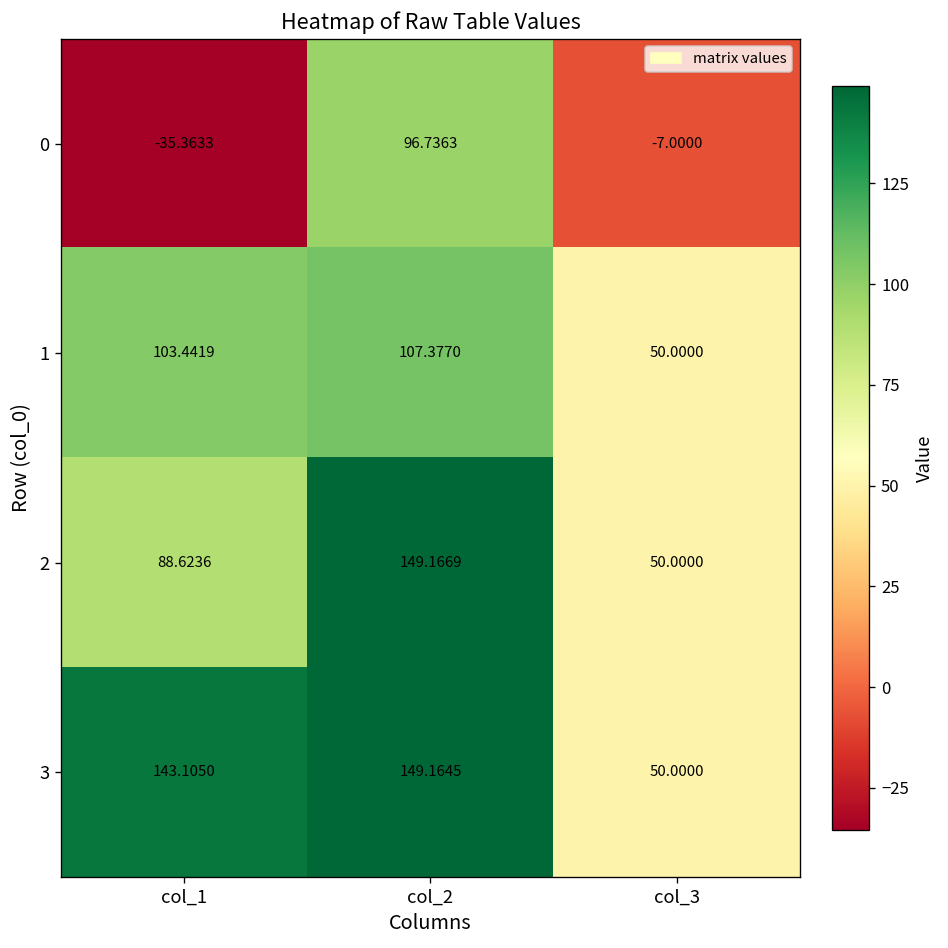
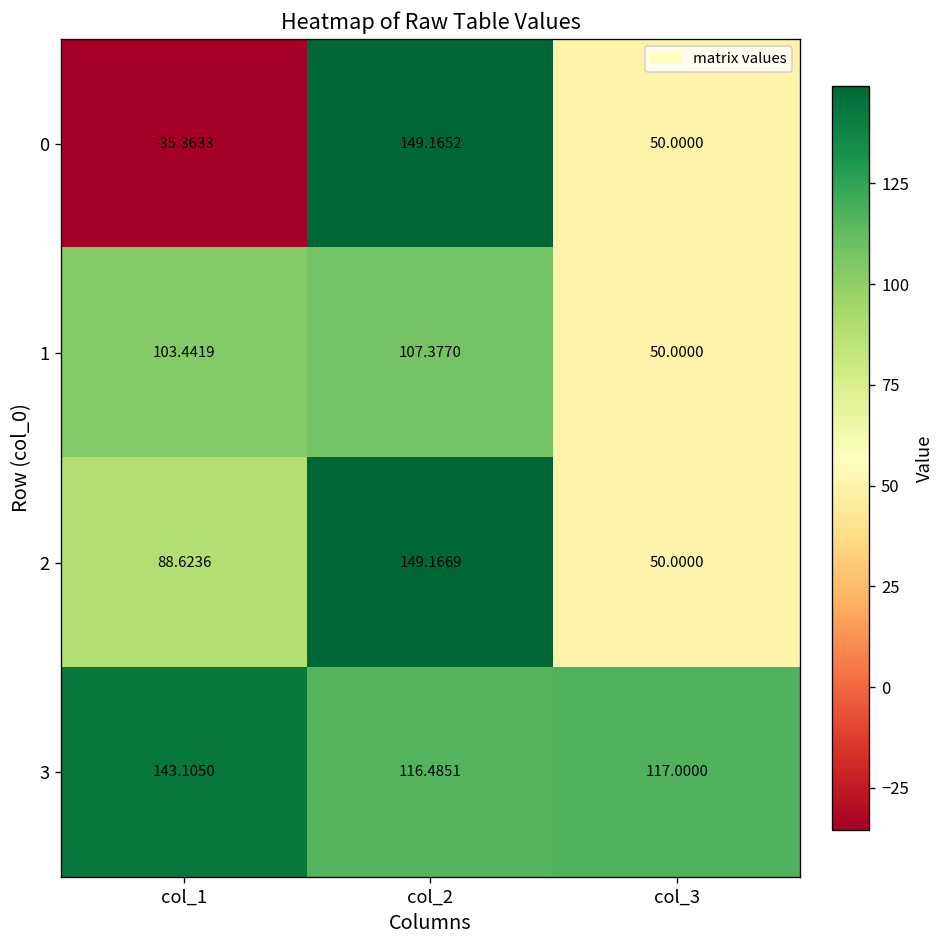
  {
    "0": {
      "col_1": -35.3633,
-     "col_2": 96.7363,
-     "col_3": -7.0000
+     "col_2": 149.1652,
+     "col_3": 50.0000
    },
    "1": {
      "col_1": 103.4419,
      "col_2": 107.3770,
      "col_3": 50.0000
    },
    "2": {
      "col_1": 88.6236,
      "col_2": 149.1669,
      "col_3": 50.0000
    },
    "3": {
      "col_1": 143.1050,
-     "col_2": 149.1645,
-     "col_3": 50.0000
+     "col_2": 116.4851,
+     "col_3": 117.0000
    }
  }
